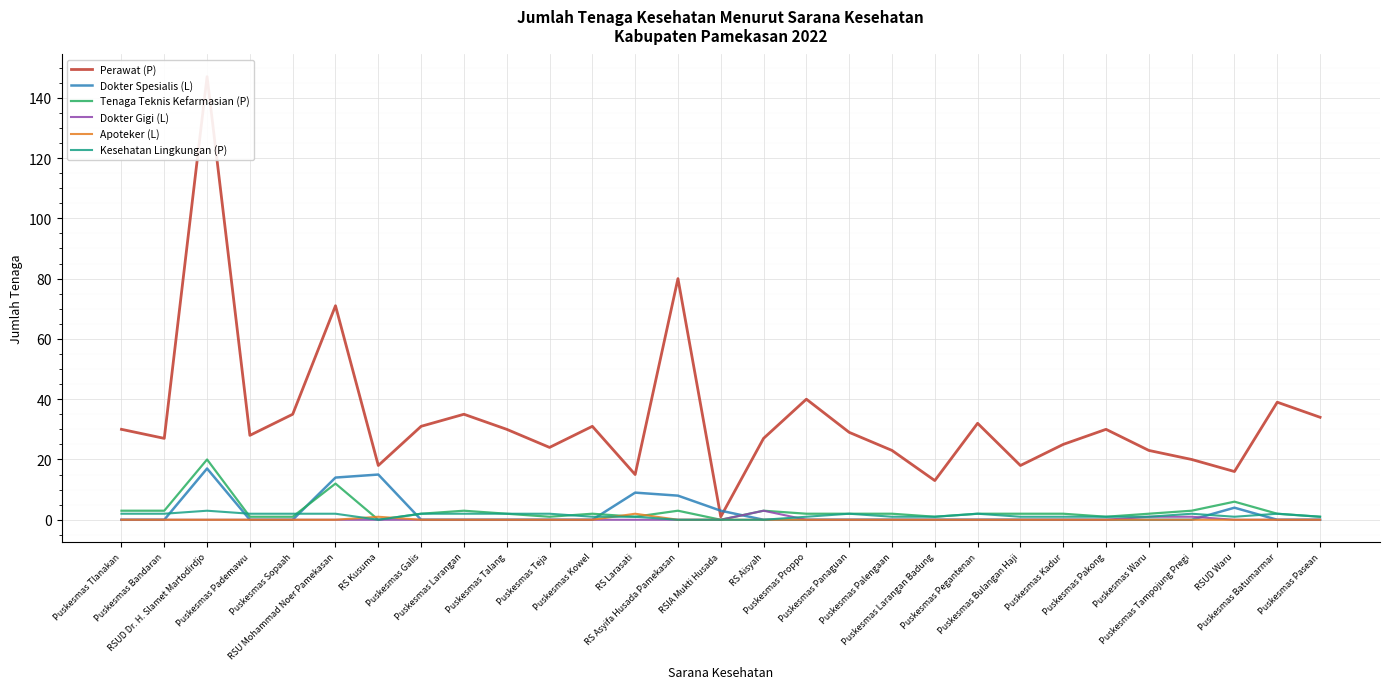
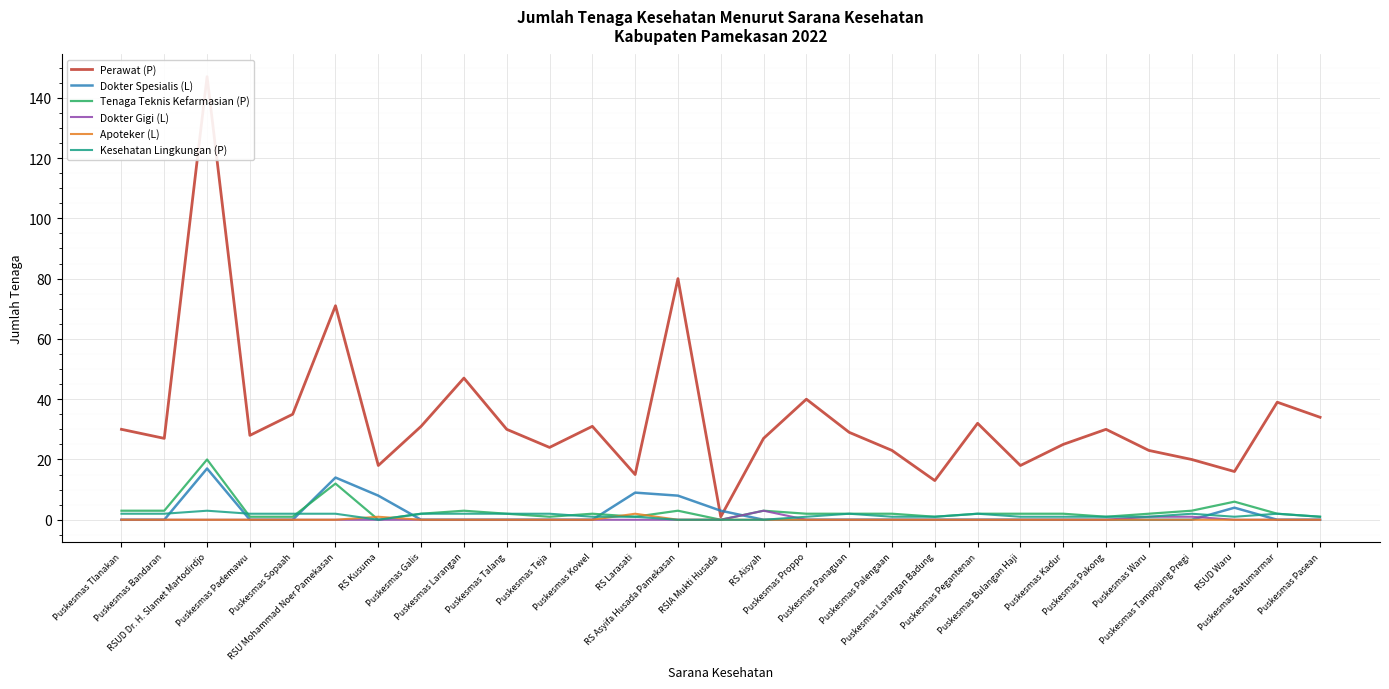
  {
    "Perawat (P)": {
      "Puskesmas Tlanakan": 30,
      "Puskesmas Bandaran": 27,
      "Puskesmas Pademawu": 28,
      "Puskesmas Sopaah": 35,
      "RSU Mohammad Noer Pamekasan": 71,
      "RS Kusuma": 18,
      "Puskesmas Galis": 31,
-     "Puskesmas Larangan": 35,
+     "Puskesmas Larangan": 47,
      "Puskesmas Talang": 30,
      "Puskesmas Teja": 24,
      "Puskesmas Kowel": 31,
      "RS Larasati": 15,
      "RS Asyifa Husada Pamekasan": 80,
      "RSIA Mukti Husada": 1,
      "RS Aisyah": 27,
      "Puskesmas Proppo": 40,
      "Puskesmas Panaguan": 29,
      "Puskesmas Palengaan": 23,
      "Puskesmas Larangan Badung": 13,
      "Puskesmas Pegantenan": 32,
      "Puskesmas Bulangan Haji": 18,
      "Puskesmas Kadur": 25,
      "Puskesmas Pakong": 30,
      "Puskesmas Waru": 23,
      "Puskesmas Tampojung Pregi": 20,
      "RSUD Waru": 16,
      "Puskesmas Batumarmar": 39,
      "Puskesmas Pasean": 34
    },
    "Dokter Spesialis (L)": {
      "RSUD Dr. H. Slamet Martodirdjo": 17,
      "RSU Mohammad Noer Pamekasan": 14,
-     "RS Kusuma": 15,
+     "RS Kusuma": 8,
      "RS Larasati": 9,
      "RS Asyifa Husada Pamekasan": 8,
      "RSIA Mukti Husada": 3,
      "RSUD Waru": 4
    },
    "Dokter Gigi (L)": {
      "RS Larasati": 0,
      "Puskesmas Tampojung Pregi": 1
    },
    "Apoteker (L)": {
      "RS Kusuma": 1,
      "RS Larasati": 2
    }
  }
